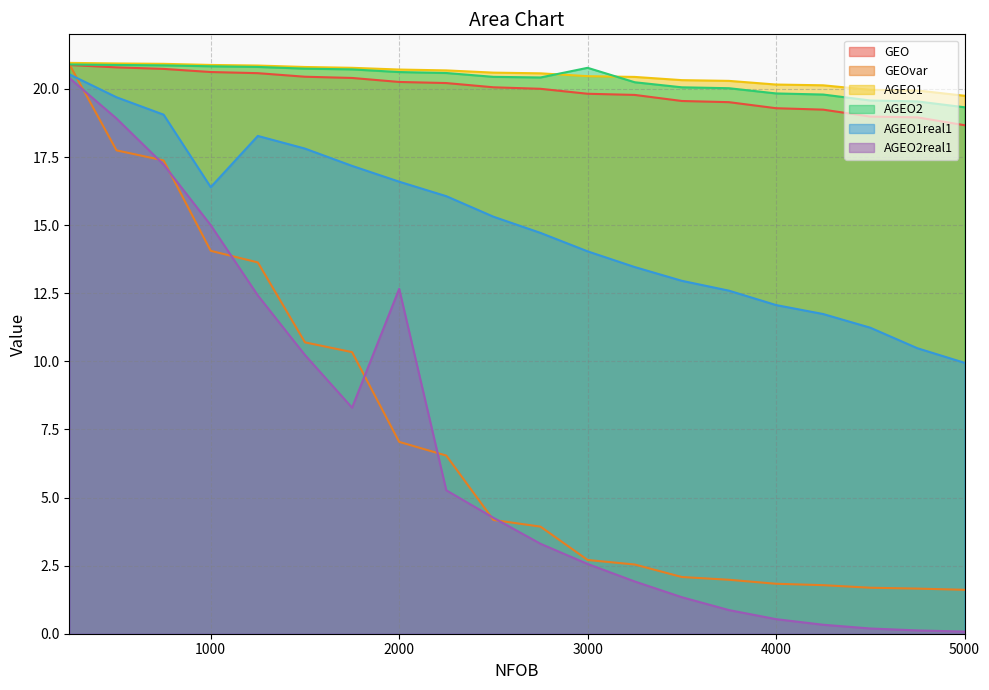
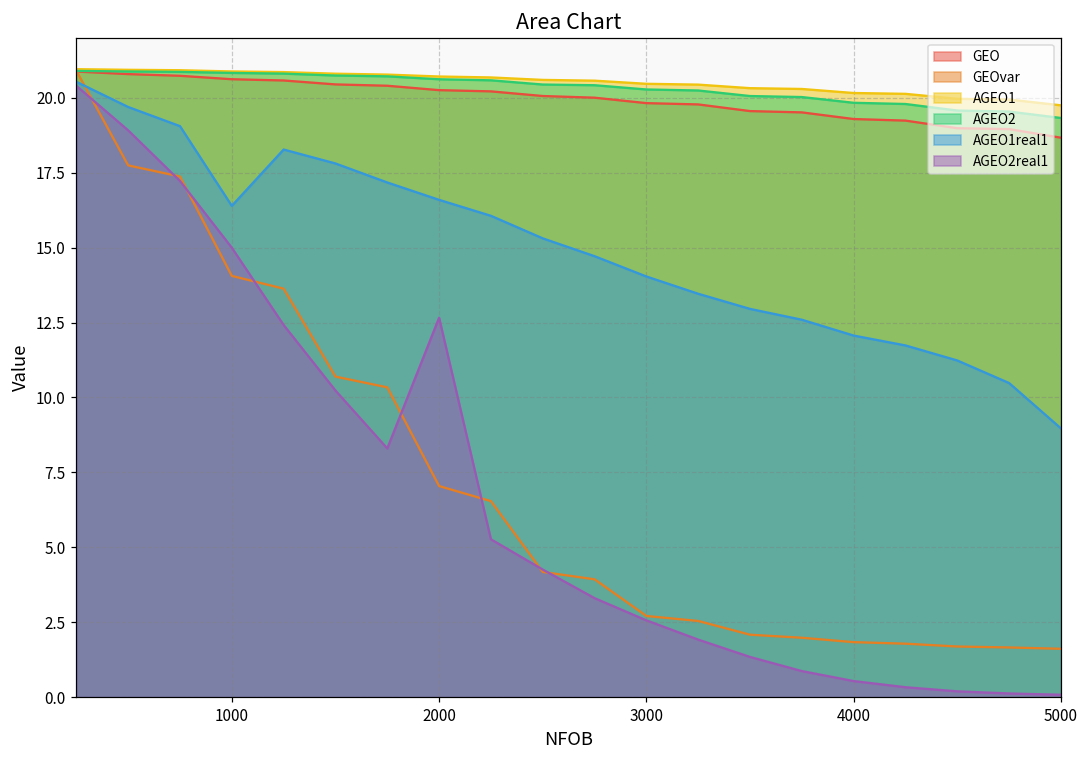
  {
    "AGEO2": {
      "2000": 20.6,
-     "3000": 20.8,
+     "3000": 20.3,
      "4000": 19.8,
      "5000": 19.3
    },
    "AGEO1real1": {
      "1000": 16.4,
      "2000": 16.6,
      "3000": 14.0,
      "4000": 12.1,
-     "5000": 9.9
+     "5000": 9.0
    },
    "AGEO2real1": {
      "1000": 15.0,
      "2000": 12.7,
      "3000": 2.6,
      "4000": 0.5,
      "5000": 0.1
    }
  }
